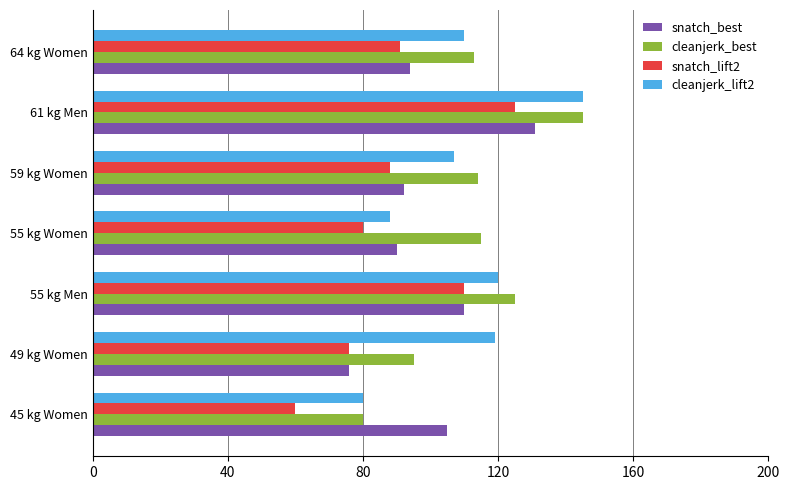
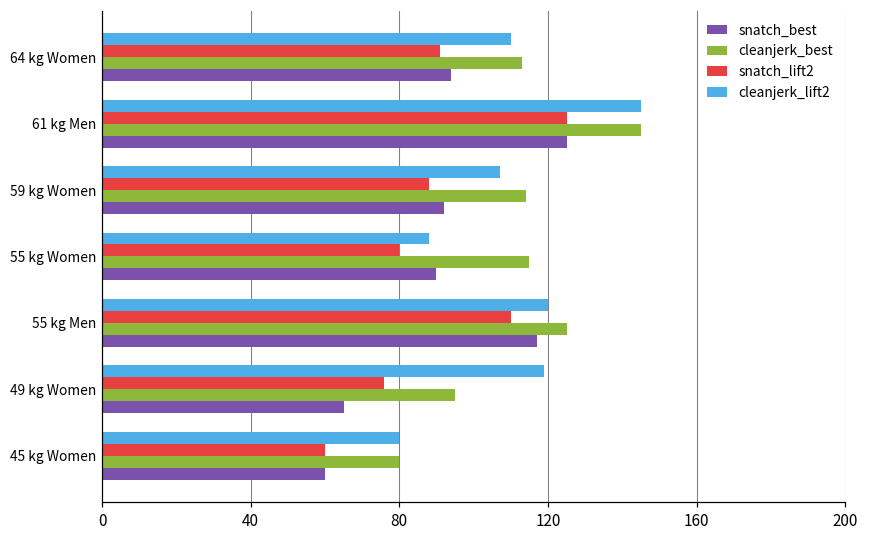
  {
    "snatch_best": {
      "64 kg Women": 94,
-     "61 kg Men": 131,
+     "61 kg Men": 125,
      "59 kg Women": 92,
      "55 kg Women": 90,
-     "55 kg Men": 110,
-     "49 kg Women": 76,
-     "45 kg Women": 105
+     "55 kg Men": 117,
+     "49 kg Women": 65,
+     "45 kg Women": 60
    },
    "cleanjerk_best": {
      "64 kg Women": 113,
      "61 kg Men": 145,
      "59 kg Women": 114,
      "55 kg Women": 115,
      "55 kg Men": 125,
      "49 kg Women": 95,
      "45 kg Women": 80
    },
    "snatch_lift2": {
      "64 kg Women": 91,
      "61 kg Men": 125,
      "59 kg Women": 88,
      "55 kg Women": 80,
      "55 kg Men": 110,
      "49 kg Women": 76,
      "45 kg Women": 60
    },
    "cleanjerk_lift2": {
      "64 kg Women": 110,
      "61 kg Men": 145,
      "59 kg Women": 107,
      "55 kg Women": 88,
      "55 kg Men": 120,
      "49 kg Women": 119,
      "45 kg Women": 80
    }
  }
